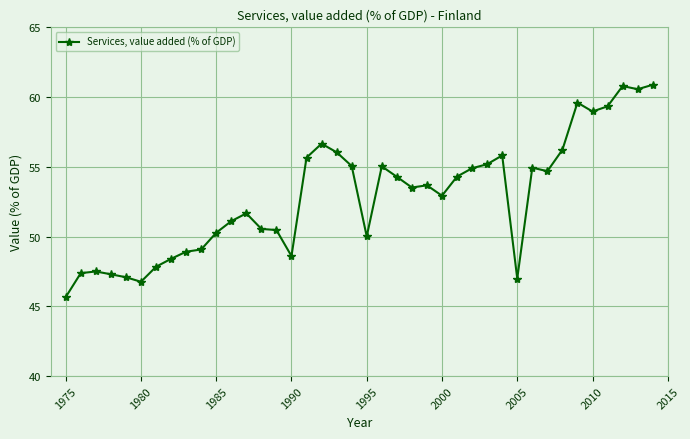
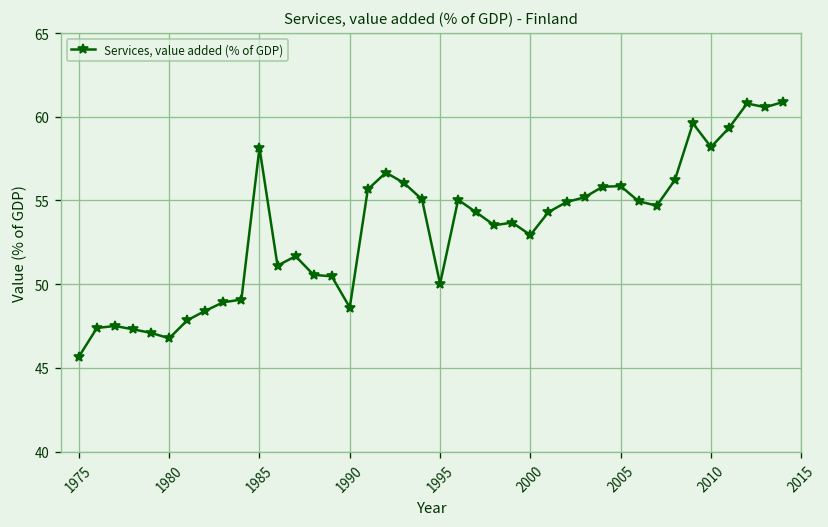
  {
    "1975": 45.7,
    "1980": 46.8,
-   "1985": 50.3,
+   "1985": 58.1,
    "1990": 48.6,
    "1995": 50.0,
    "2000": 52.9,
-   "2005": 47.0,
-   "2010": 59.0
+   "2005": 55.9,
+   "2010": 58.2
  }
